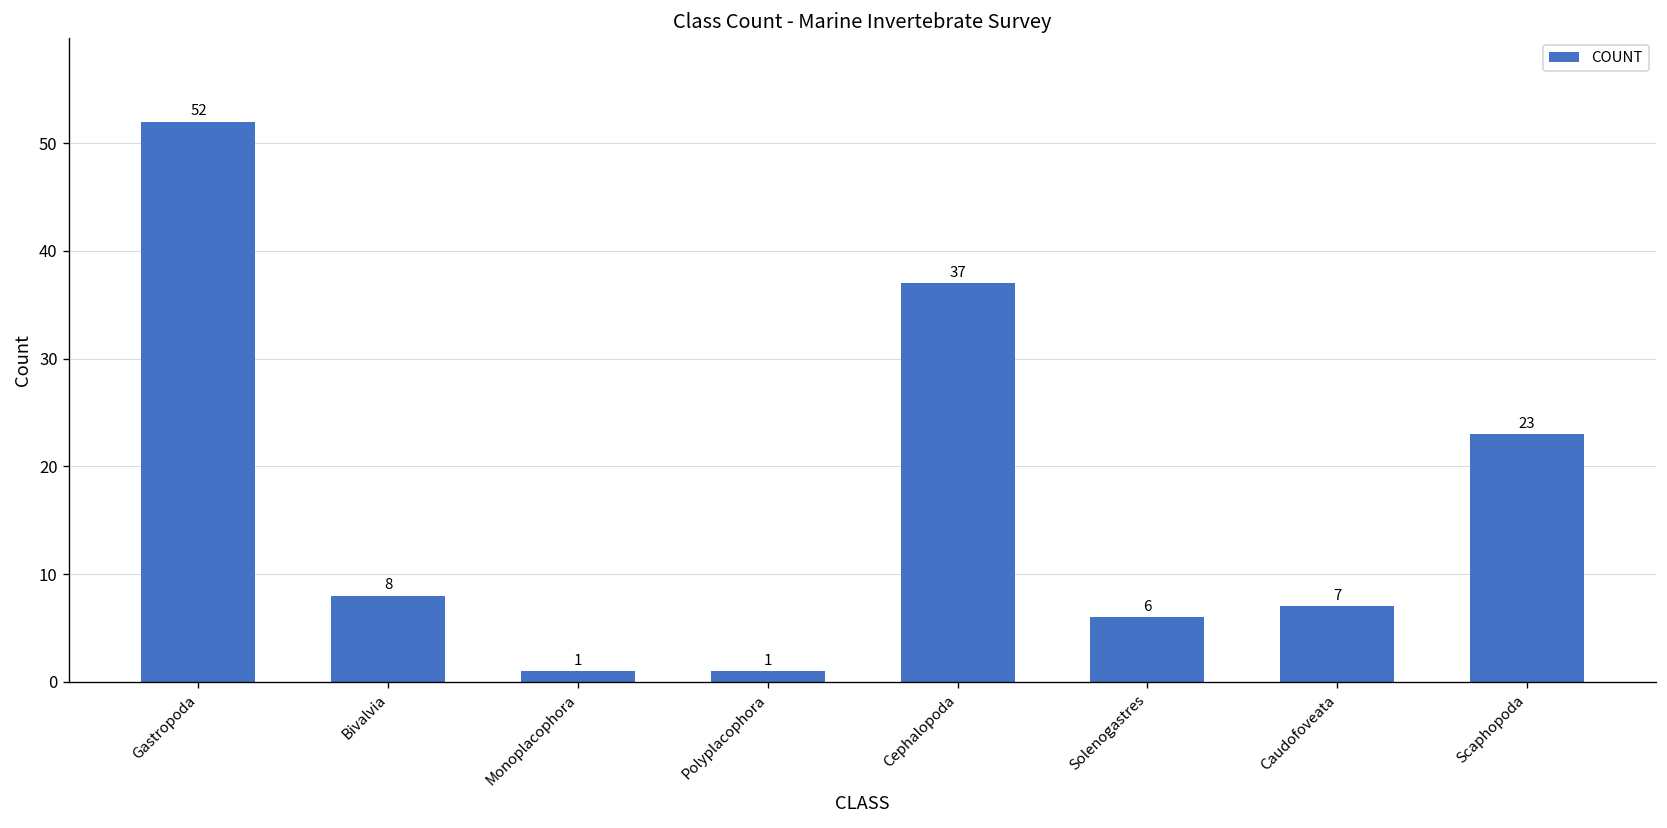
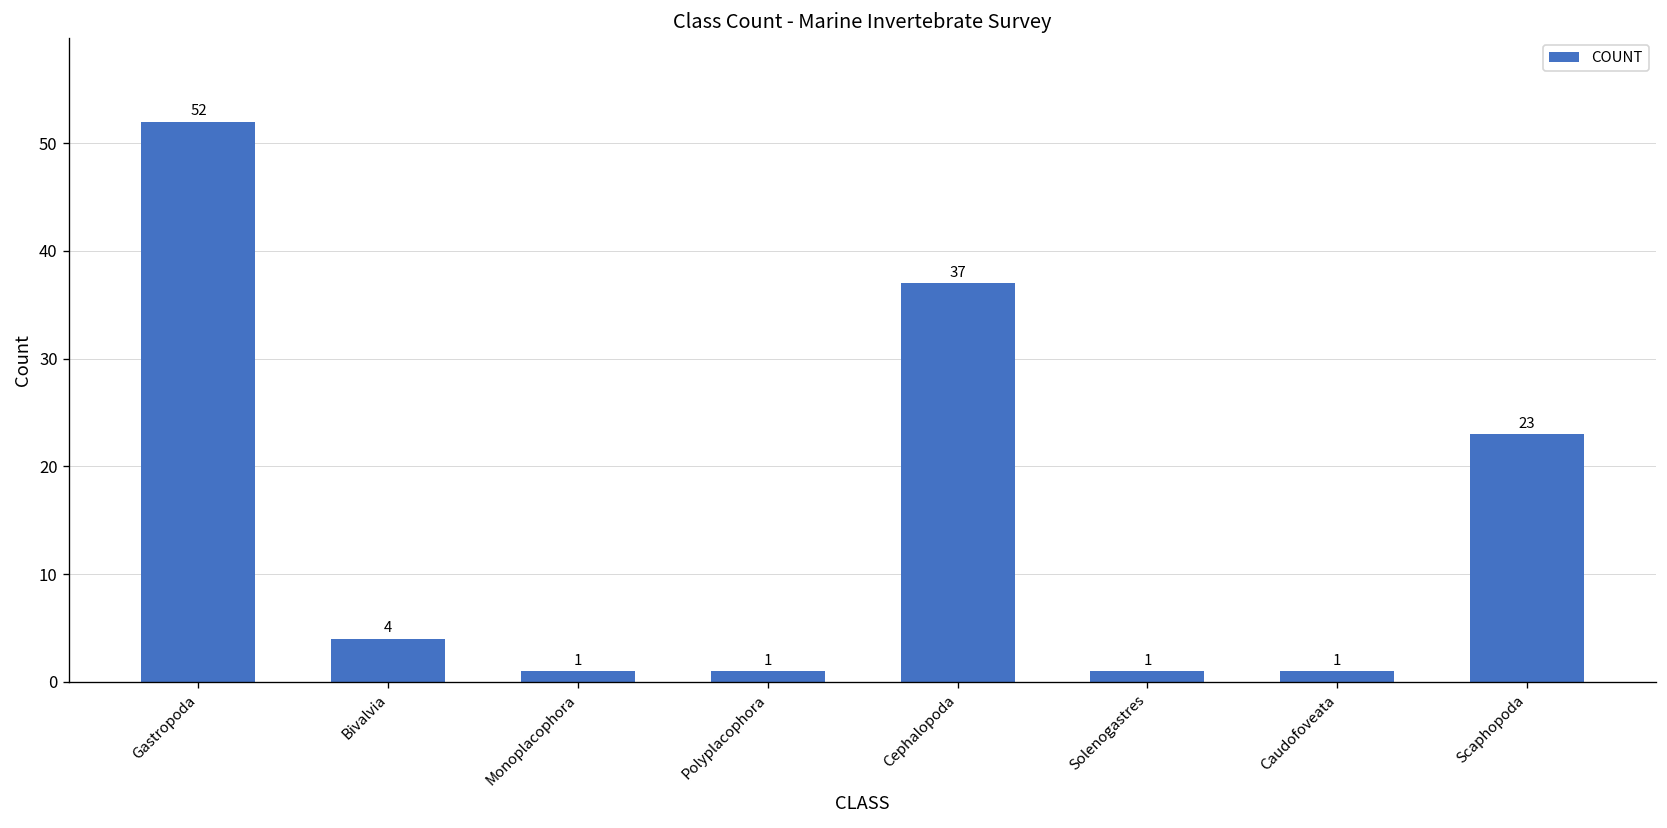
  {
    "Gastropoda": 52,
-   "Bivalvia": 8,
+   "Bivalvia": 4,
    "Monoplacophora": 1,
    "Polyplacophora": 1,
    "Cephalopoda": 37,
-   "Solenogastres": 6,
-   "Caudofoveata": 7,
+   "Solenogastres": 1,
+   "Caudofoveata": 1,
    "Scaphopoda": 23
  }
